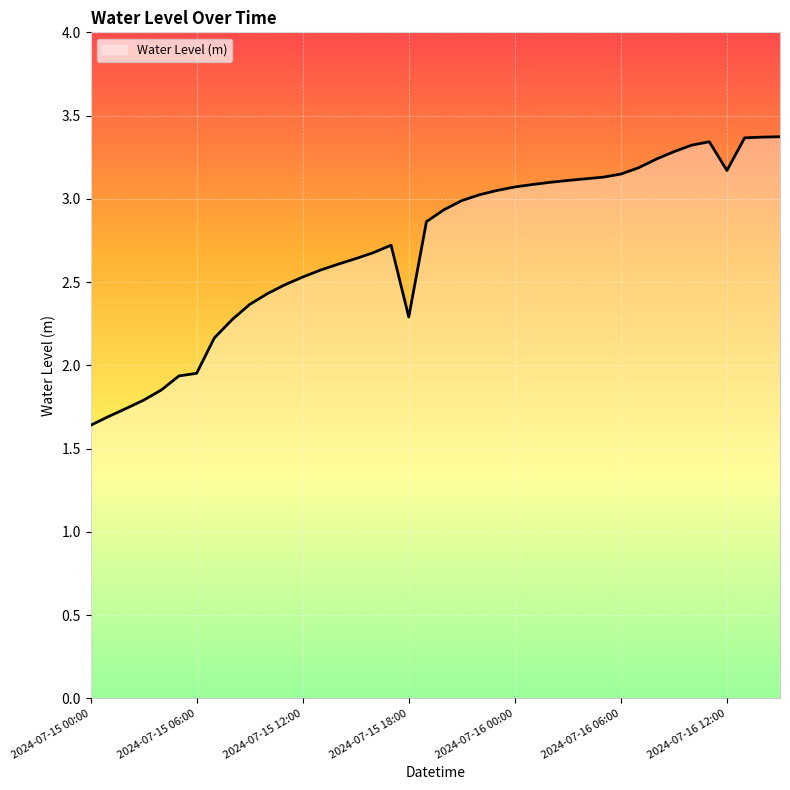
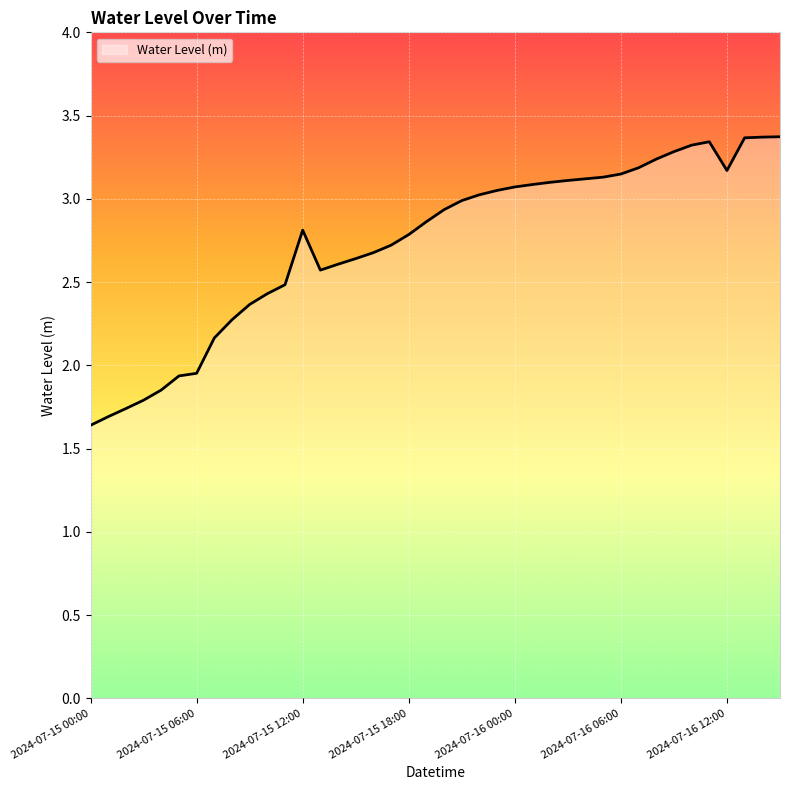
  {
    "2024-07-15 00:00": 1.64,
    "2024-07-15 06:00": 1.95,
-   "2024-07-15 12:00": 2.53,
-   "2024-07-15 18:00": 2.29,
+   "2024-07-15 12:00": 2.81,
+   "2024-07-15 18:00": 2.79,
    "2024-07-16 00:00": 3.07,
    "2024-07-16 06:00": 3.15,
    "2024-07-16 12:00": 3.17
  }
